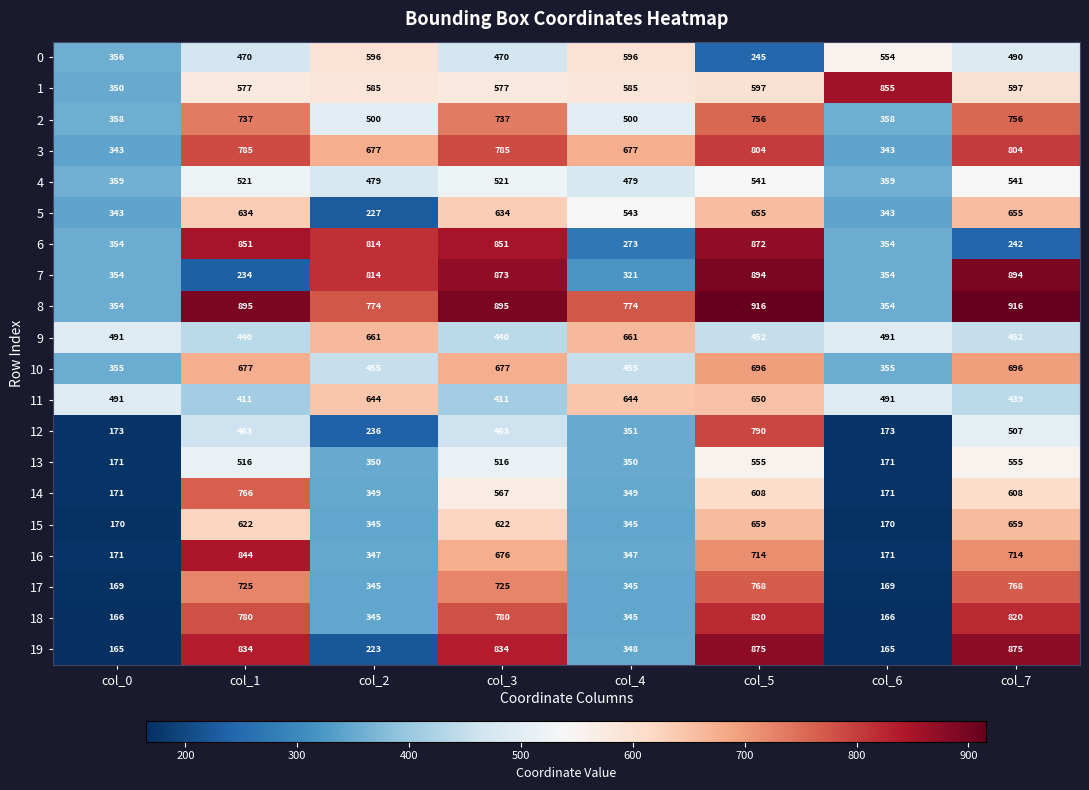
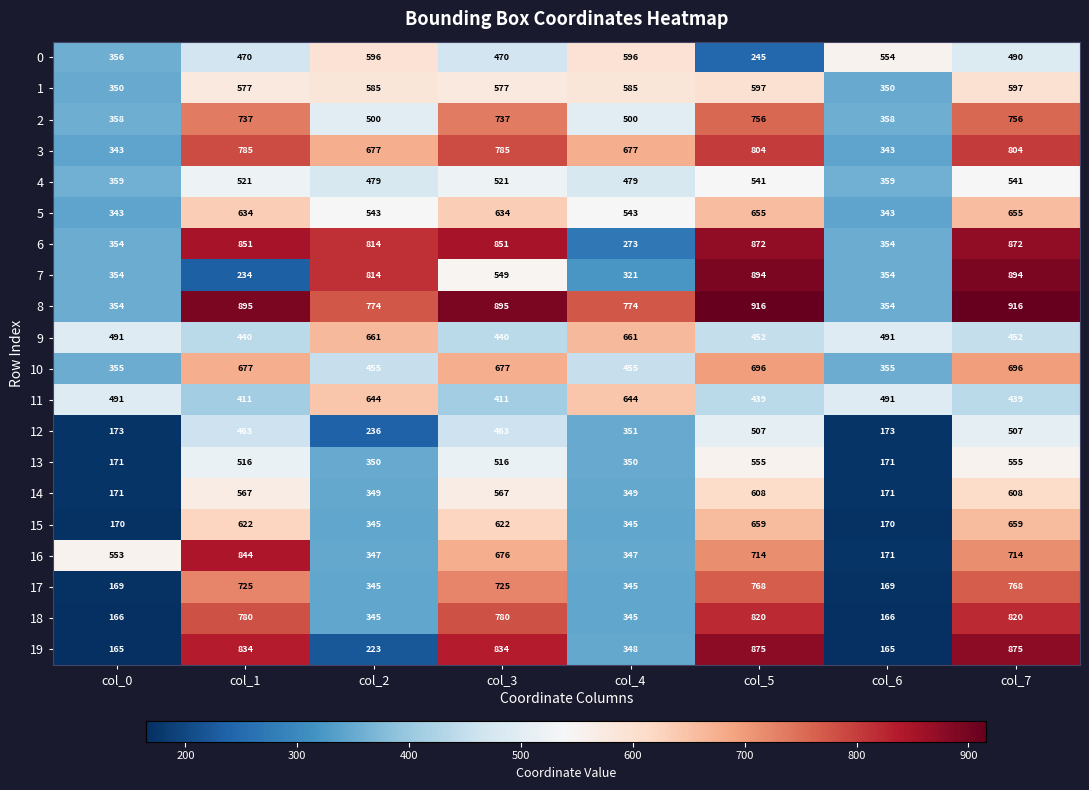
  {
    "0": {
      "col_0": 356,
      "col_1": 470,
      "col_2": 596,
      "col_3": 470,
      "col_4": 596,
      "col_5": 245,
      "col_6": 554,
      "col_7": 490
    },
    "1": {
      "col_0": 350,
      "col_1": 577,
      "col_2": 585,
      "col_3": 577,
      "col_4": 585,
      "col_5": 597,
-     "col_6": 855,
+     "col_6": 350,
      "col_7": 597
    },
    "2": {
      "col_0": 358,
      "col_1": 737,
      "col_2": 500,
      "col_3": 737,
      "col_4": 500,
      "col_5": 756,
      "col_6": 358,
      "col_7": 756
    },
    "3": {
      "col_0": 343,
      "col_1": 785,
      "col_2": 677,
      "col_3": 785,
      "col_4": 677,
      "col_5": 804,
      "col_6": 343,
      "col_7": 804
    },
    "4": {
      "col_0": 359,
      "col_1": 521,
      "col_2": 479,
      "col_3": 521,
      "col_4": 479,
      "col_5": 541,
      "col_6": 359,
      "col_7": 541
    },
    "5": {
      "col_0": 343,
      "col_1": 634,
-     "col_2": 227,
+     "col_2": 543,
      "col_3": 634,
      "col_4": 543,
      "col_5": 655,
      "col_6": 343,
      "col_7": 655
    },
    "6": {
      "col_0": 354,
      "col_1": 851,
      "col_2": 814,
      "col_3": 851,
      "col_4": 273,
      "col_5": 872,
      "col_6": 354,
-     "col_7": 242
+     "col_7": 872
    },
    "7": {
      "col_0": 354,
      "col_1": 234,
      "col_2": 814,
-     "col_3": 873,
+     "col_3": 549,
      "col_4": 321,
      "col_5": 894,
      "col_6": 354,
      "col_7": 894
    },
    "8": {
      "col_0": 354,
      "col_1": 895,
      "col_2": 774,
      "col_3": 895,
      "col_4": 774,
      "col_5": 916,
      "col_6": 354,
      "col_7": 916
    },
    "9": {
      "col_0": 491,
      "col_1": 440,
      "col_2": 661,
      "col_3": 440,
      "col_4": 661,
      "col_5": 452,
      "col_6": 491,
      "col_7": 452
    },
    "10": {
      "col_0": 355,
      "col_1": 677,
      "col_2": 455,
      "col_3": 677,
      "col_4": 455,
      "col_5": 696,
      "col_6": 355,
      "col_7": 696
    },
    "11": {
      "col_0": 491,
      "col_1": 411,
      "col_2": 644,
      "col_3": 411,
      "col_4": 644,
-     "col_5": 650,
+     "col_5": 439,
      "col_6": 491,
      "col_7": 439
    },
    "12": {
      "col_0": 173,
      "col_1": 463,
      "col_2": 236,
      "col_3": 463,
      "col_4": 351,
-     "col_5": 790,
+     "col_5": 507,
      "col_6": 173,
      "col_7": 507
    },
    "13": {
      "col_0": 171,
      "col_1": 516,
      "col_2": 350,
      "col_3": 516,
      "col_4": 350,
      "col_5": 555,
      "col_6": 171,
      "col_7": 555
    },
    "14": {
      "col_0": 171,
-     "col_1": 766,
+     "col_1": 567,
      "col_2": 349,
      "col_3": 567,
      "col_4": 349,
      "col_5": 608,
      "col_6": 171,
      "col_7": 608
    },
    "15": {
      "col_0": 170,
      "col_1": 622,
      "col_2": 345,
      "col_3": 622,
      "col_4": 345,
      "col_5": 659,
      "col_6": 170,
      "col_7": 659
    },
    "16": {
-     "col_0": 171,
+     "col_0": 553,
      "col_1": 844,
      "col_2": 347,
      "col_3": 676,
      "col_4": 347,
      "col_5": 714,
      "col_6": 171,
      "col_7": 714
    },
    "17": {
      "col_0": 169,
      "col_1": 725,
      "col_2": 345,
      "col_3": 725,
      "col_4": 345,
      "col_5": 768,
      "col_6": 169,
      "col_7": 768
    },
    "18": {
      "col_0": 166,
      "col_1": 780,
      "col_2": 345,
      "col_3": 780,
      "col_4": 345,
      "col_5": 820,
      "col_6": 166,
      "col_7": 820
    },
    "19": {
      "col_0": 165,
      "col_1": 834,
      "col_2": 223,
      "col_3": 834,
      "col_4": 348,
      "col_5": 875,
      "col_6": 165,
      "col_7": 875
    }
  }
